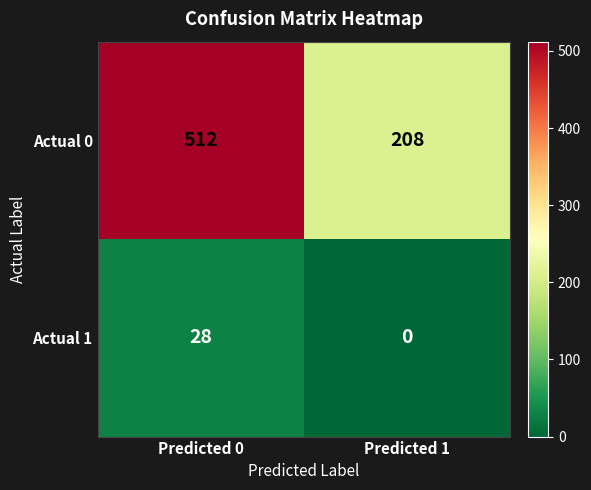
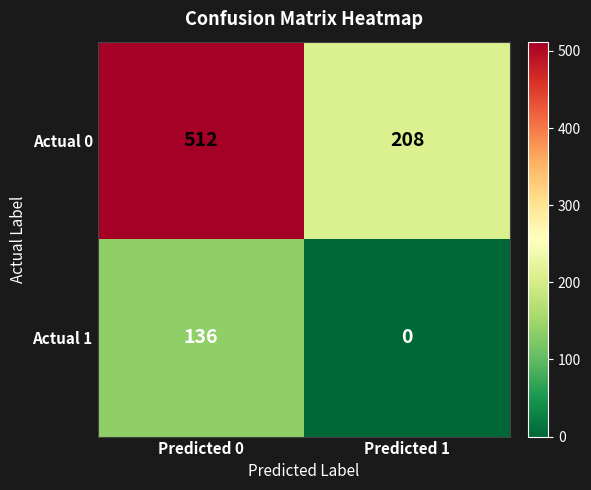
  {
    "Actual 0": {
      "Predicted 0": 512,
      "Predicted 1": 208
    },
    "Actual 1": {
-     "Predicted 0": 28,
+     "Predicted 0": 136,
      "Predicted 1": 0
    }
  }
